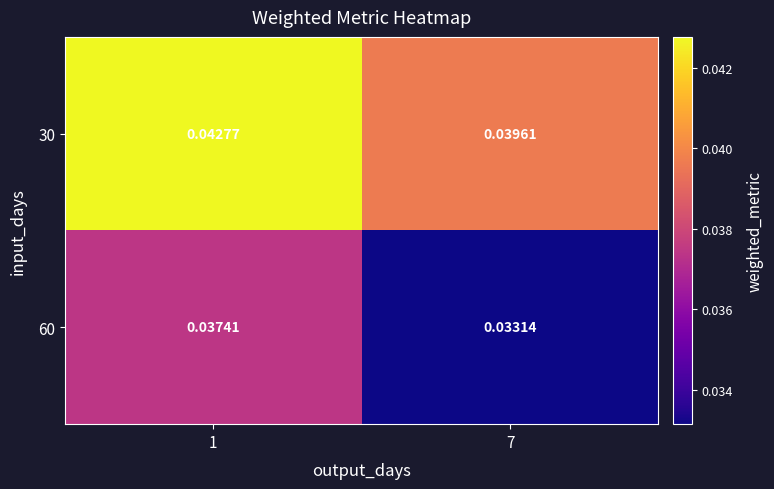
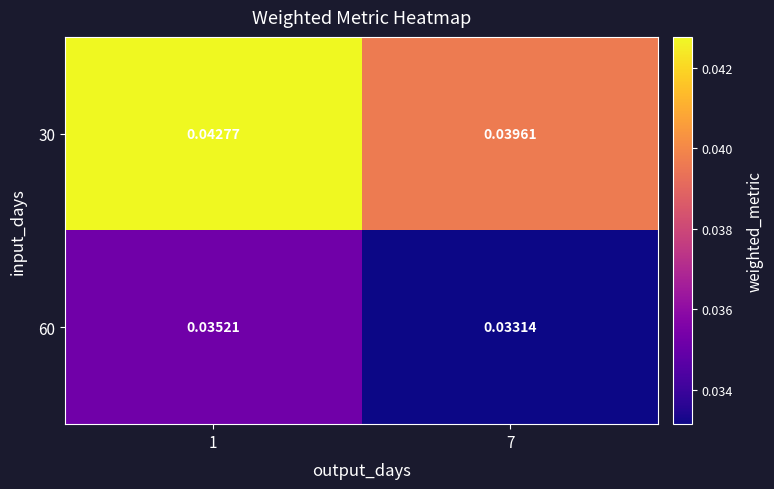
  {
    "30": {
      "1": 0.04277,
      "7": 0.03961
    },
    "60": {
-     "1": 0.03741,
+     "1": 0.03521,
      "7": 0.03314
    }
  }
